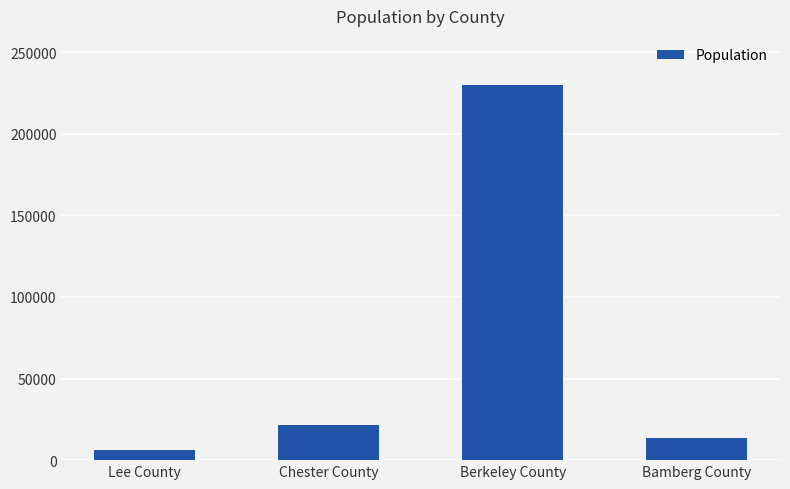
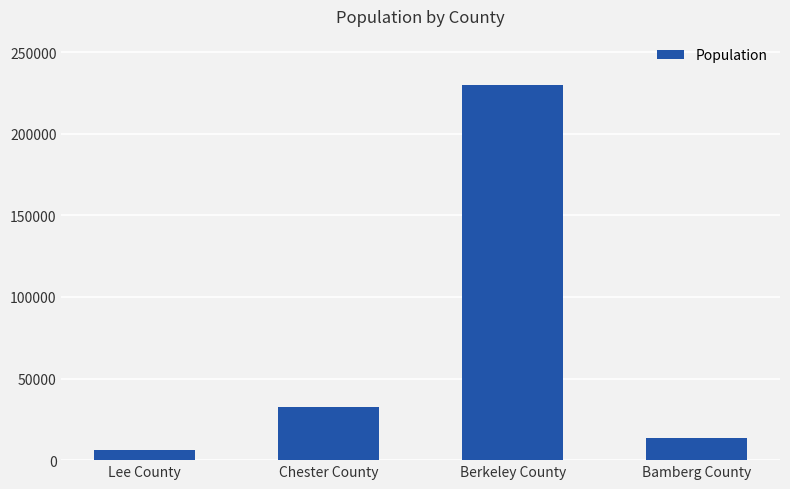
  {
    "Lee County": 6000,
-   "Chester County": 22000,
+   "Chester County": 32000,
    "Berkeley County": 230000,
    "Bamberg County": 13000
  }
